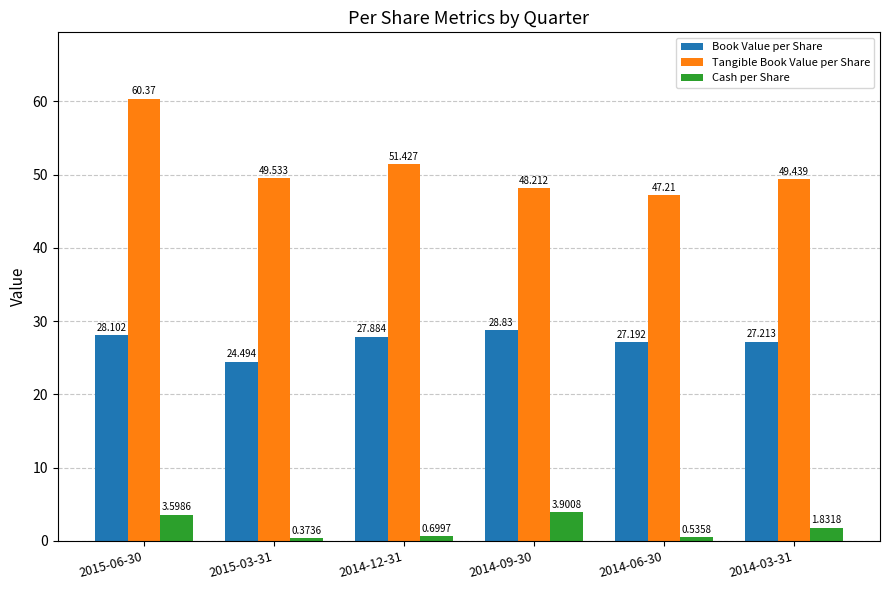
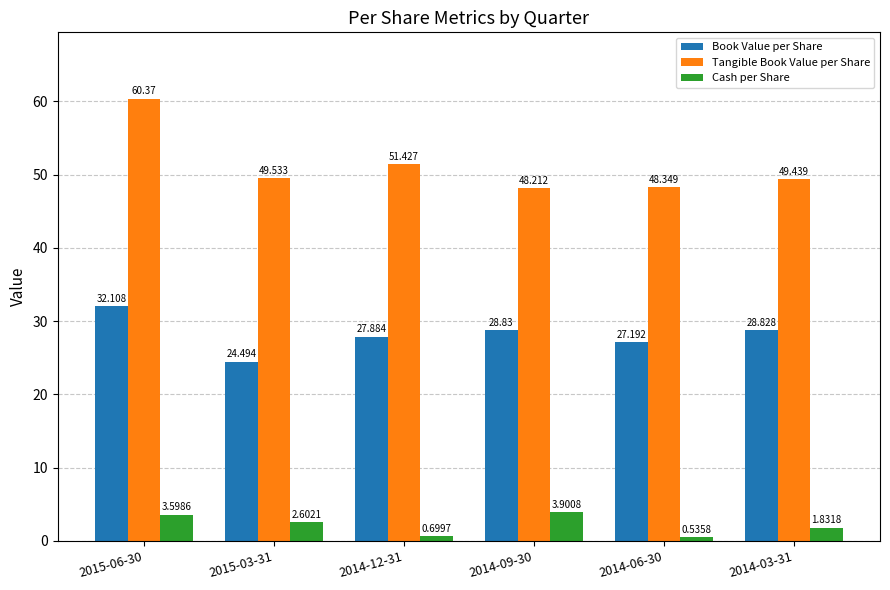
  {
    "Book Value per Share": {
-     "2015-06-30": 28.102,
+     "2015-06-30": 32.108,
      "2015-03-31": 24.494,
      "2014-12-31": 27.884,
      "2014-09-30": 28.83,
      "2014-06-30": 27.192,
-     "2014-03-31": 27.213
+     "2014-03-31": 28.828
    },
    "Tangible Book Value per Share": {
      "2015-06-30": 60.37,
      "2015-03-31": 49.533,
      "2014-12-31": 51.427,
      "2014-09-30": 48.212,
-     "2014-06-30": 47.21,
+     "2014-06-30": 48.349,
      "2014-03-31": 49.439
    },
    "Cash per Share": {
      "2015-06-30": 3.5986,
-     "2015-03-31": 0.3736,
+     "2015-03-31": 2.6021,
      "2014-12-31": 0.6997,
      "2014-09-30": 3.9008,
      "2014-06-30": 0.5358,
      "2014-03-31": 1.8318
    }
  }
